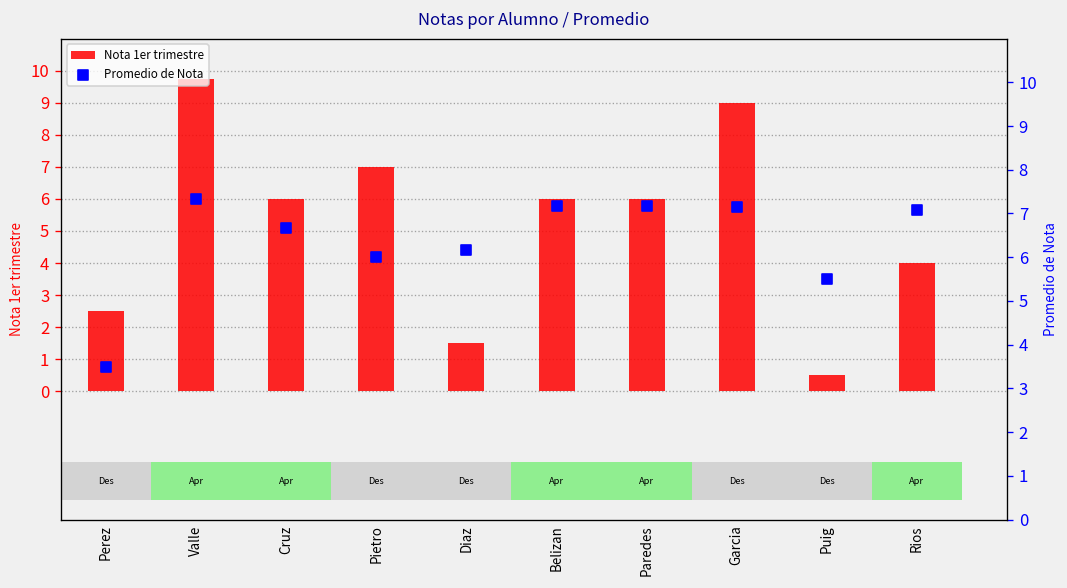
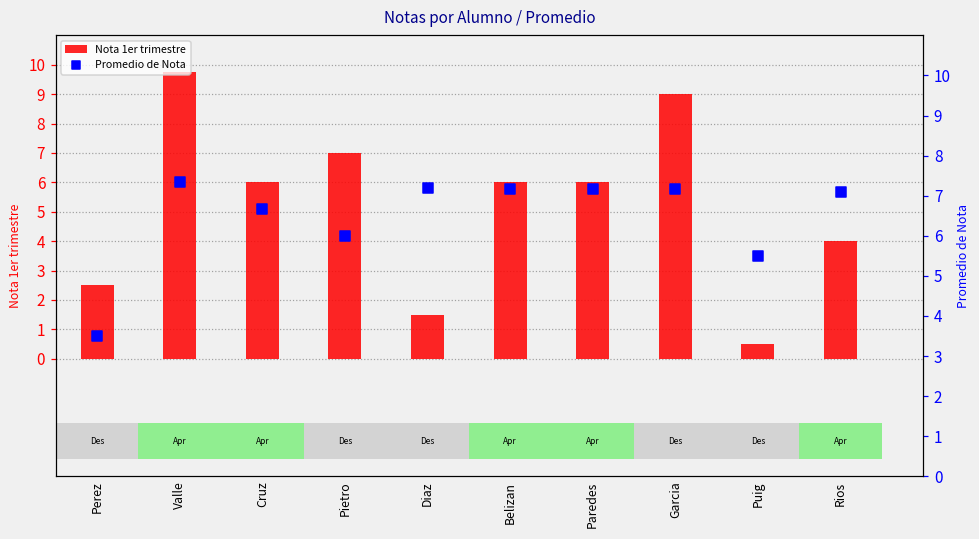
  {
    "Promedio de Nota": {
-     "Diaz": 6.2
+     "Diaz": 7.2
    }
  }
